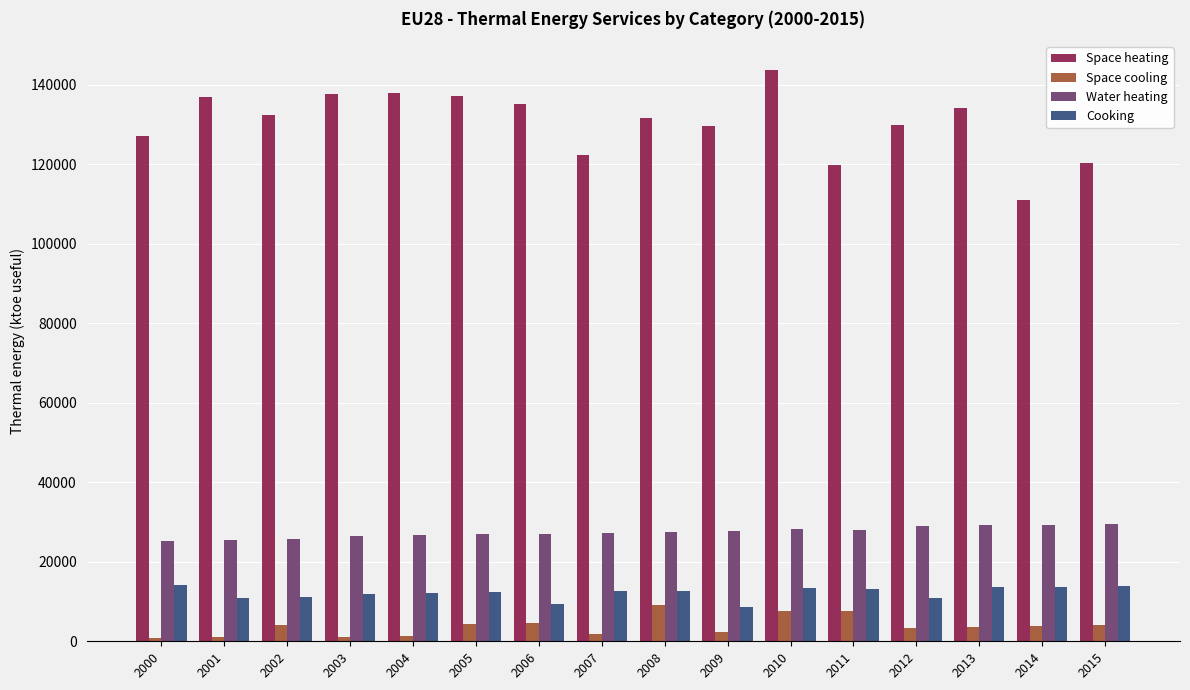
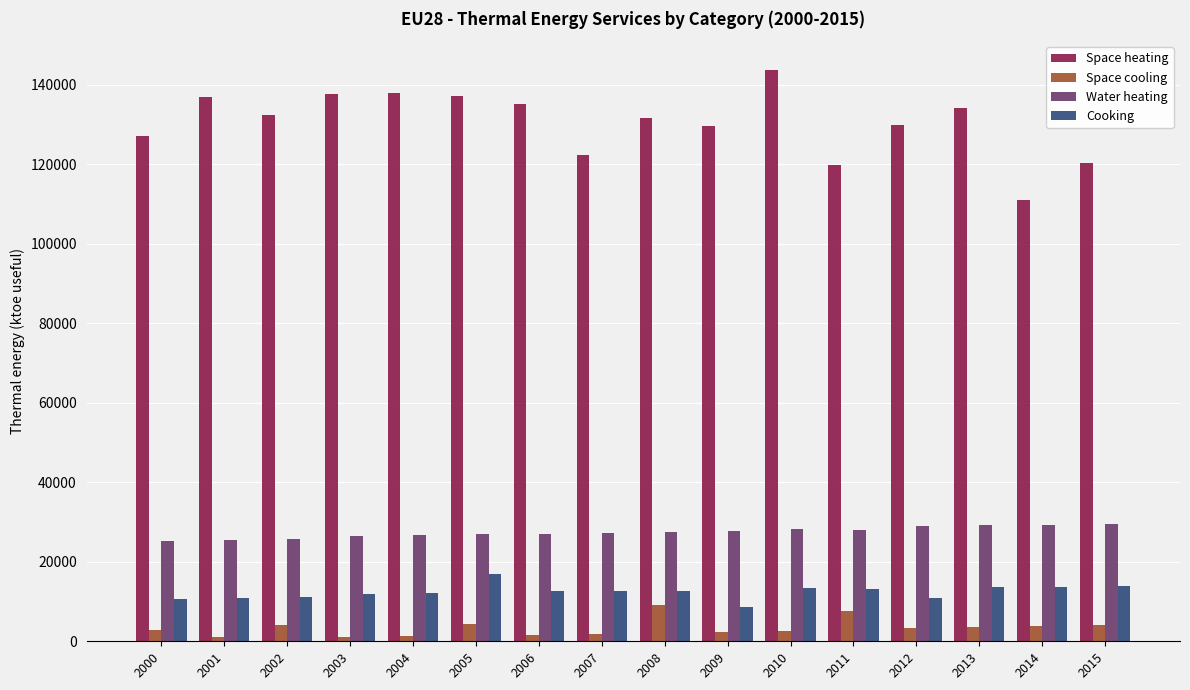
  {
    "Space cooling": {
-     "2000": 1000,
+     "2000": 3000,
      "2001": 1000,
      "2002": 4000,
      "2003": 1000,
      "2004": 1000,
      "2005": 4000,
-     "2006": 4000,
+     "2006": 2000,
      "2007": 2000,
      "2008": 9000,
      "2009": 2000,
-     "2010": 8000,
+     "2010": 3000,
      "2011": 8000,
      "2012": 3000,
      "2013": 4000,
      "2014": 4000,
      "2015": 4000
    },
    "Cooking": {
-     "2000": 14000,
+     "2000": 11000,
      "2001": 11000,
      "2002": 11000,
      "2003": 12000,
      "2004": 12000,
-     "2005": 12000,
-     "2006": 9000,
+     "2005": 17000,
+     "2006": 13000,
      "2007": 13000,
      "2008": 13000,
      "2009": 9000,
      "2010": 13000,
      "2011": 13000,
      "2012": 11000,
      "2013": 14000,
      "2014": 14000,
      "2015": 14000
    }
  }
